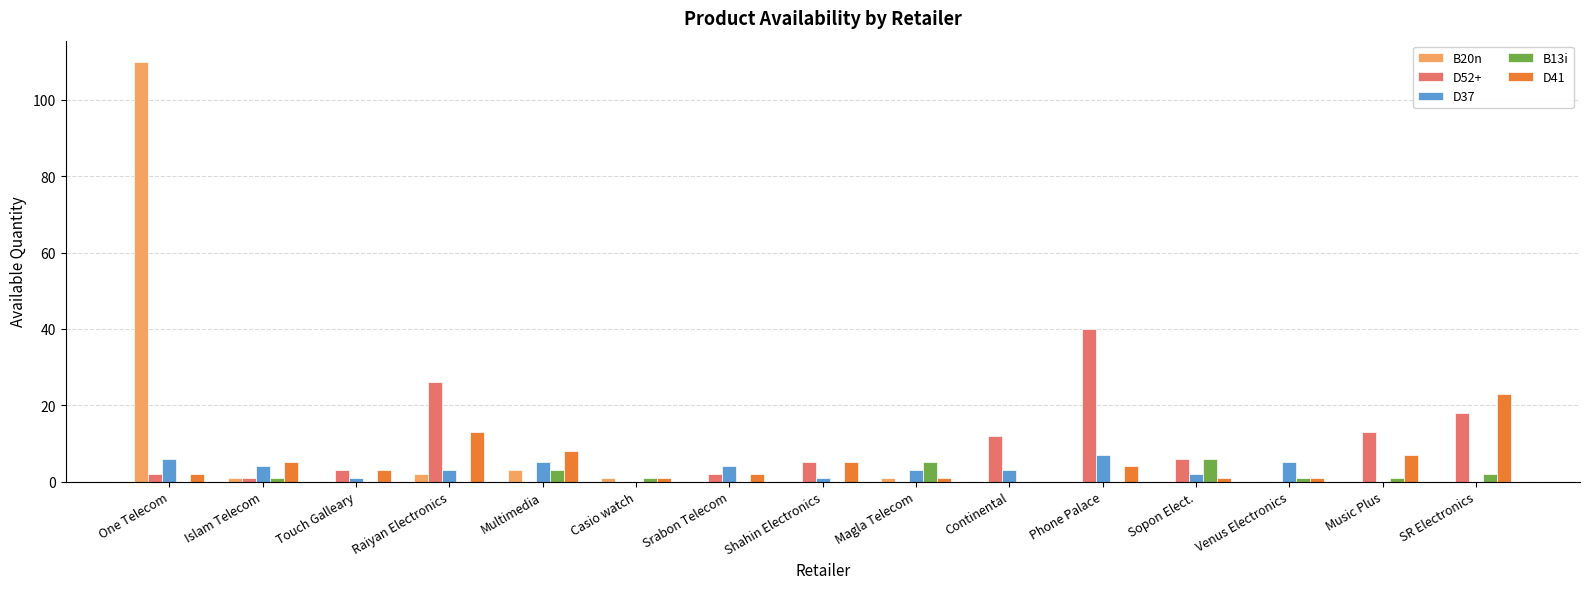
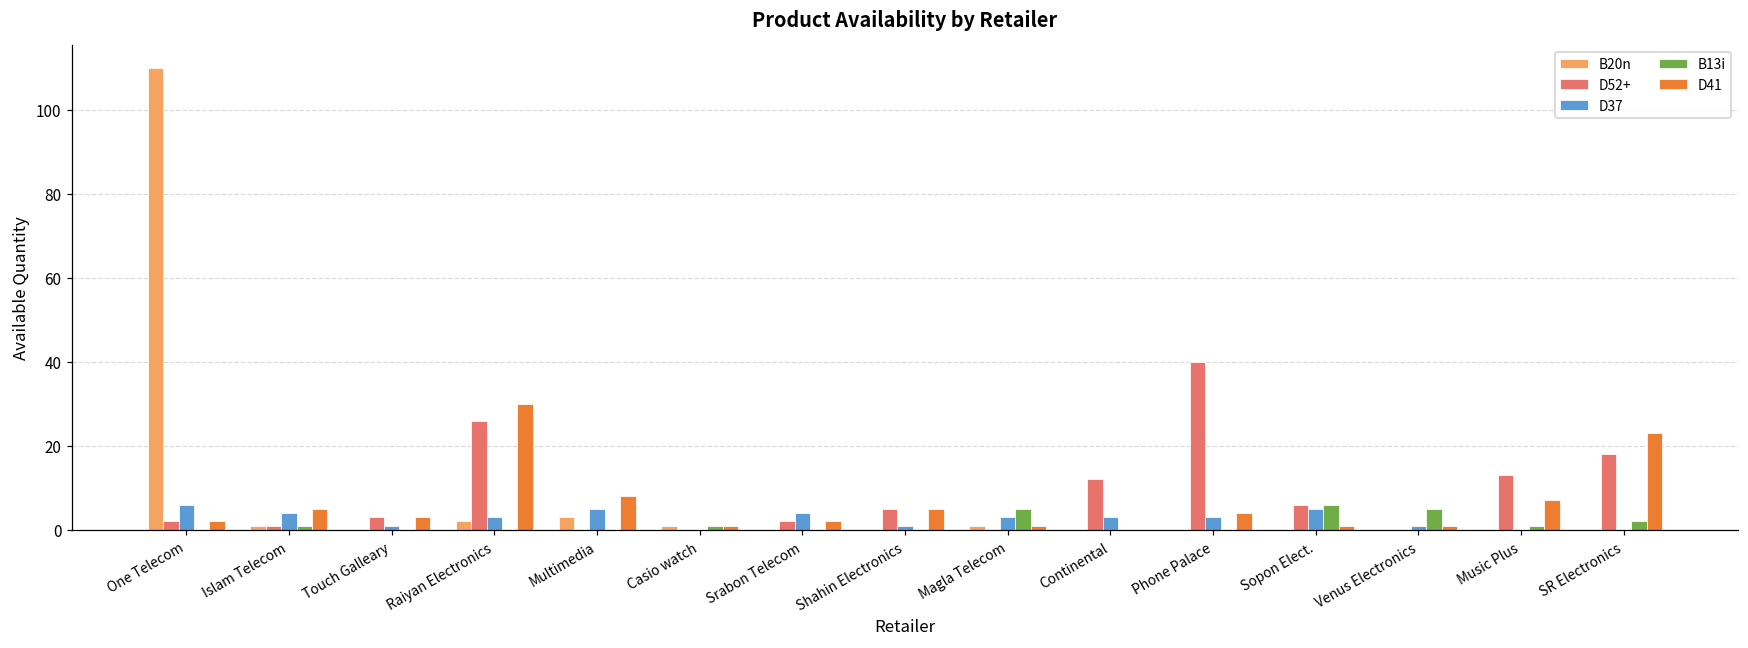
  {
    "D37": {
      "One Telecom": 6,
      "Islam Telecom": 4,
      "Touch Galleary": 1,
      "Raiyan Electronics": 3,
      "Multimedia": 5,
      "Casio watch": 0,
      "Srabon Telecom": 4,
      "Shahin Electronics": 1,
      "Magla Telecom": 3,
      "Continental": 3,
-     "Phone Palace": 7,
-     "Sopon Elect.": 2,
-     "Venus Electronics": 5,
+     "Phone Palace": 3,
+     "Sopon Elect.": 5,
+     "Venus Electronics": 1,
      "Music Plus": 0,
      "SR Electronics": 0
    },
    "B13i": {
      "One Telecom": 0,
      "Islam Telecom": 1,
      "Touch Galleary": 0,
      "Raiyan Electronics": 0,
-     "Multimedia": 3,
+     "Multimedia": 0,
      "Casio watch": 1,
      "Srabon Telecom": 0,
      "Shahin Electronics": 0,
      "Magla Telecom": 5,
      "Continental": 0,
      "Phone Palace": 0,
      "Sopon Elect.": 6,
-     "Venus Electronics": 1,
+     "Venus Electronics": 5,
      "Music Plus": 1,
      "SR Electronics": 2
    },
    "D41": {
      "One Telecom": 2,
      "Islam Telecom": 5,
      "Touch Galleary": 3,
-     "Raiyan Electronics": 13,
+     "Raiyan Electronics": 30,
      "Multimedia": 8,
      "Casio watch": 1,
      "Srabon Telecom": 2,
      "Shahin Electronics": 5,
      "Magla Telecom": 1,
      "Continental": 0,
      "Phone Palace": 4,
      "Sopon Elect.": 1,
      "Venus Electronics": 1,
      "Music Plus": 7,
      "SR Electronics": 23
    }
  }
